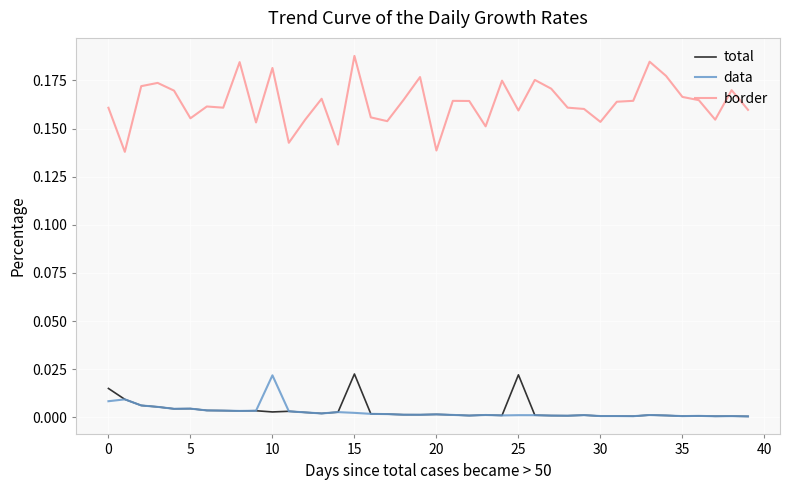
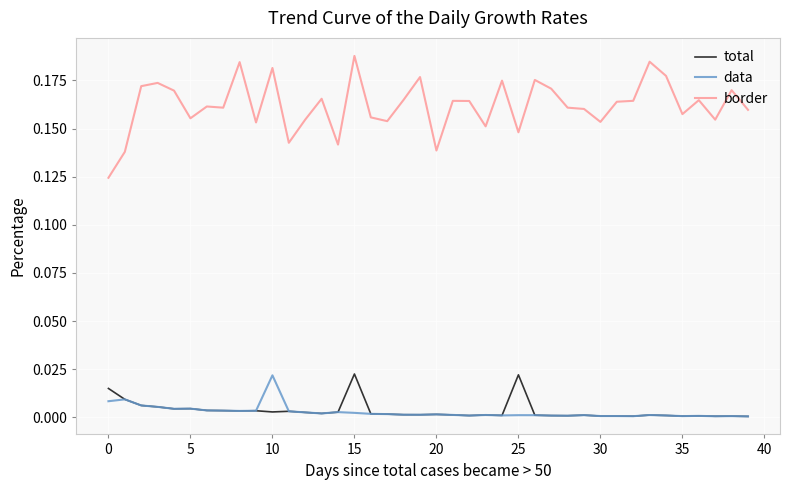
  {
    "total": {
      "0": 0.015,
      "10": 0.003,
      "15": 0.022,
      "25": 0.022
    },
    "data": {
      "0": 0.008,
      "10": 0.022,
      "15": 0.002,
      "25": 0.001
    },
    "border": {
-     "0": 0.161,
+     "0": 0.124,
      "5": 0.155,
      "10": 0.181,
      "15": 0.188,
      "20": 0.139,
-     "25": 0.159,
+     "25": 0.148,
      "30": 0.153,
-     "35": 0.166
+     "35": 0.158
    }
  }
